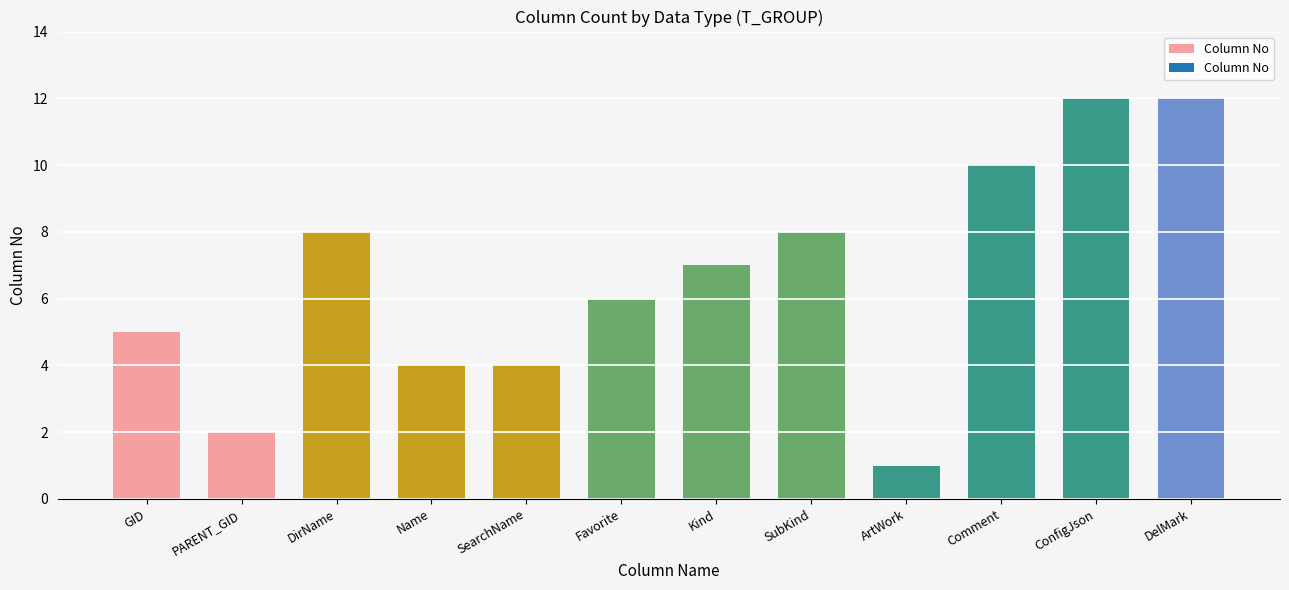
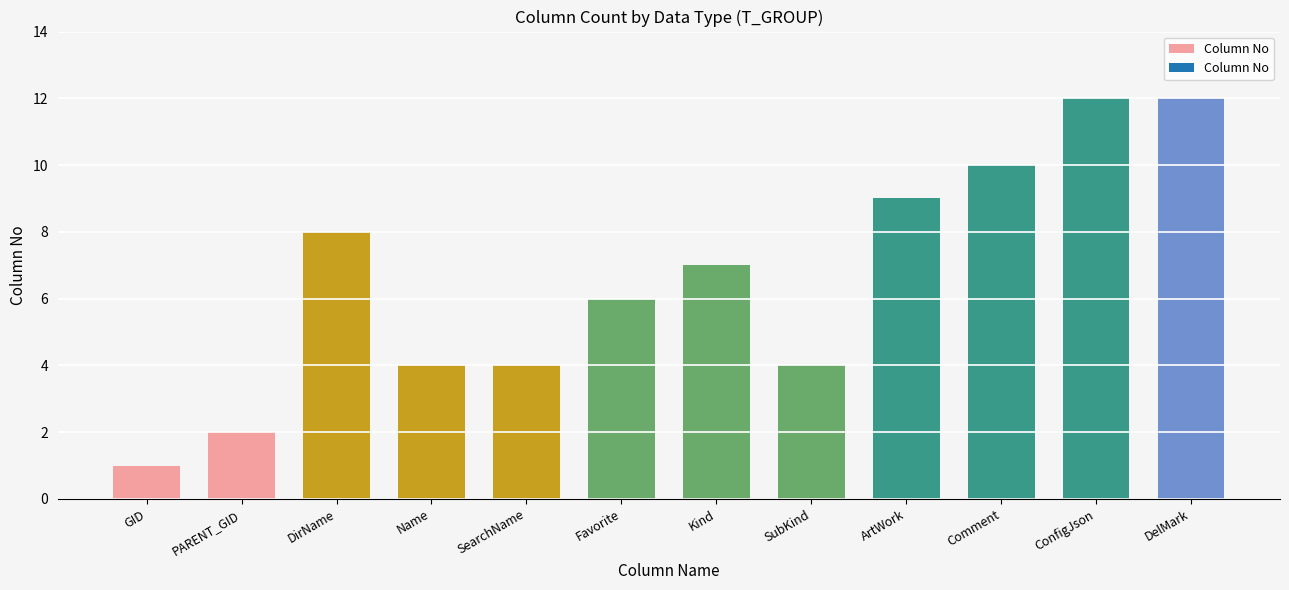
  {
-   "GID": 5,
+   "GID": 1,
    "PARENT_GID": 2,
    "DirName": 8,
    "Name": 4,
    "SearchName": 4,
    "Favorite": 6,
    "Kind": 7,
-   "SubKind": 8,
-   "ArtWork": 1,
+   "SubKind": 4,
+   "ArtWork": 9,
    "Comment": 10,
    "ConfigJson": 12,
    "DelMark": 12
  }
